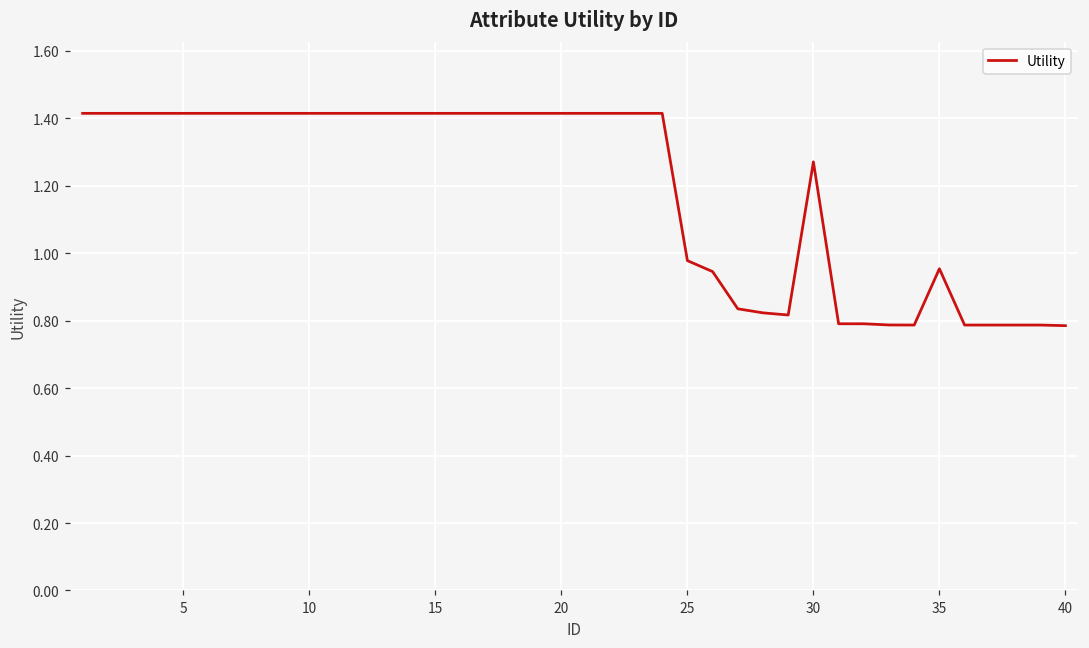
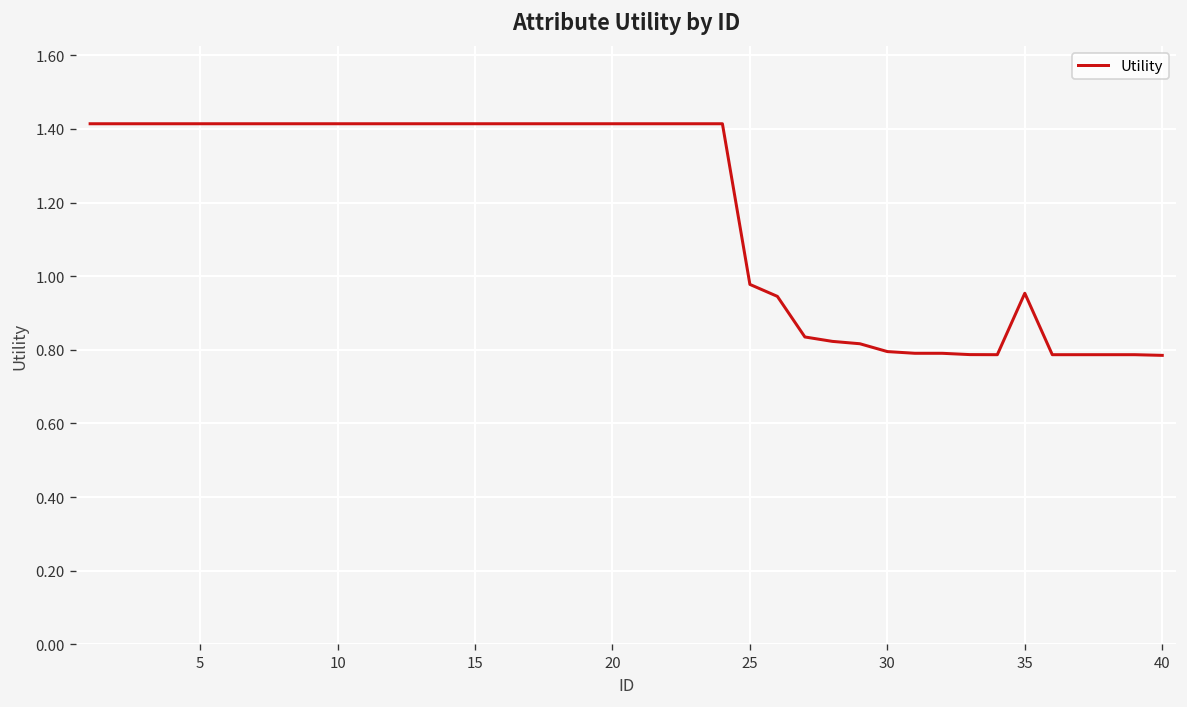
  {
    "5": 1.41,
    "10": 1.41,
    "15": 1.41,
    "20": 1.41,
    "25": 0.98,
-   "30": 1.27,
+   "30": 0.80,
    "35": 0.95,
    "40": 0.78
  }
